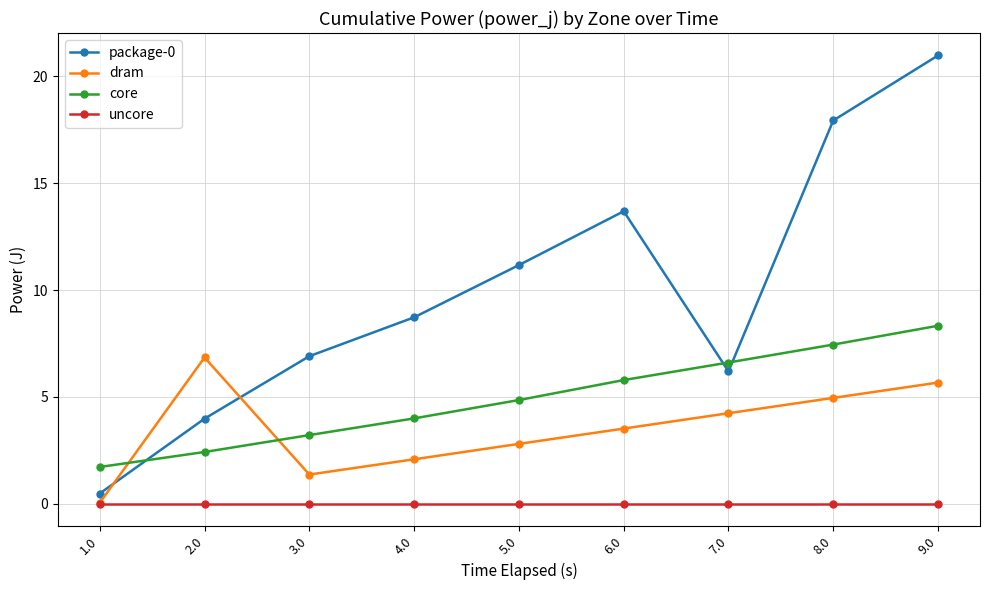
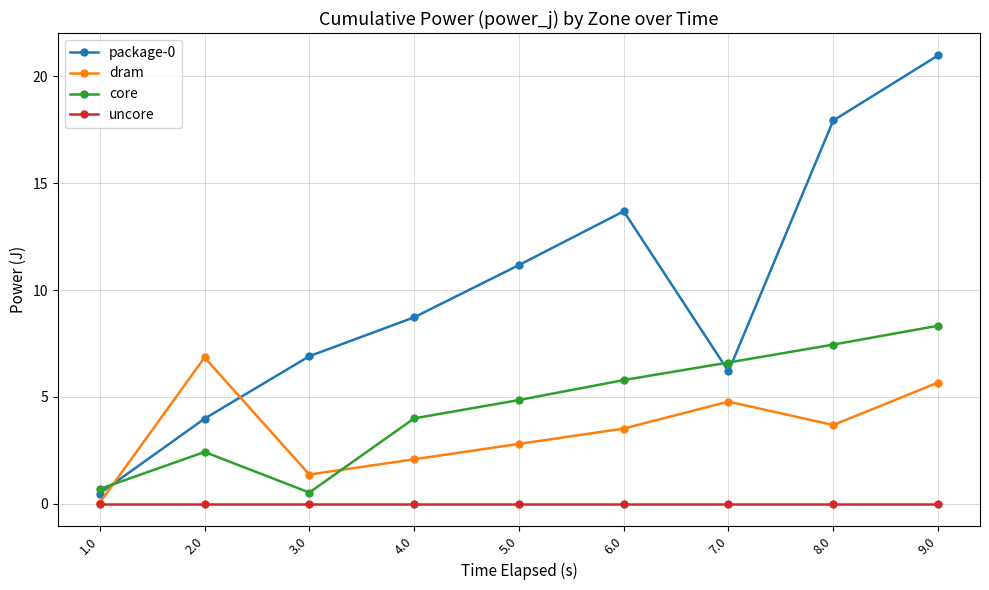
  {
    "package-0": {
      "1.0": 0.5,
      "2.0": 4.0,
      "3.0": 6.9,
      "4.0": 8.7,
      "5.0": 11.2,
      "6.0": 13.7,
      "7.0": 6.2,
      "8.0": 17.9,
      "9.0": 21.0
    },
    "dram": {
      "2.0": 6.8,
      "3.0": 1.4,
      "4.0": 2.1,
      "5.0": 2.8,
      "6.0": 3.5,
-     "7.0": 4.2,
-     "8.0": 5.0,
+     "7.0": 4.8,
+     "8.0": 3.7,
      "9.0": 5.7
    },
    "core": {
-     "1.0": 1.7,
+     "1.0": 0.7,
      "2.0": 2.4,
-     "3.0": 3.2,
+     "3.0": 0.5,
      "4.0": 4.0,
      "5.0": 4.9,
      "6.0": 5.8,
      "7.0": 6.6,
      "8.0": 7.5,
      "9.0": 8.3
    },
    "uncore": {
      "2.0": 0.0,
      "3.0": 0.0,
      "4.0": 0.0,
      "5.0": 0.0,
      "6.0": 0.0,
      "7.0": 0.0,
      "8.0": 0.0,
      "9.0": 0.0
    }
  }
